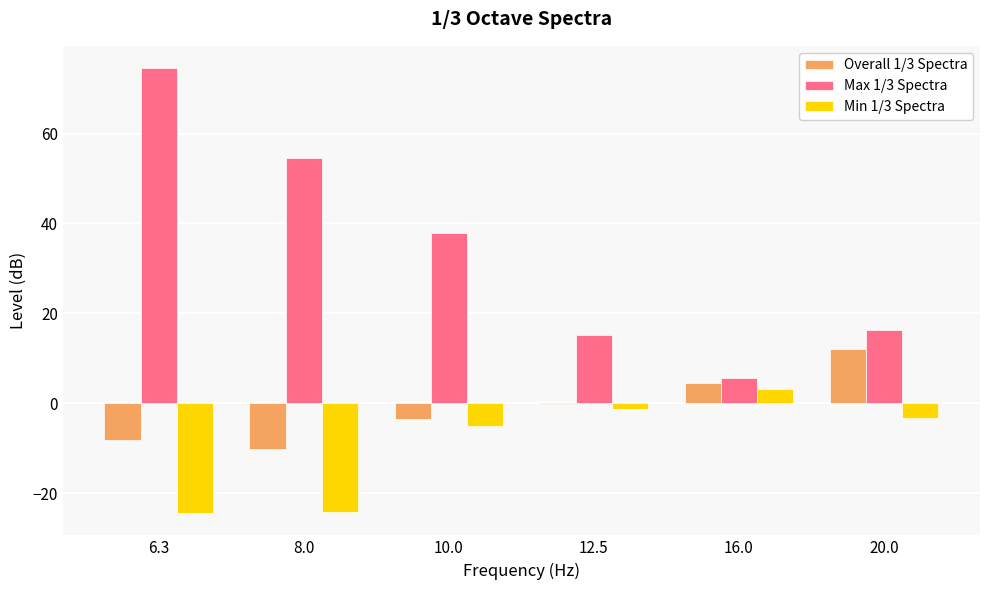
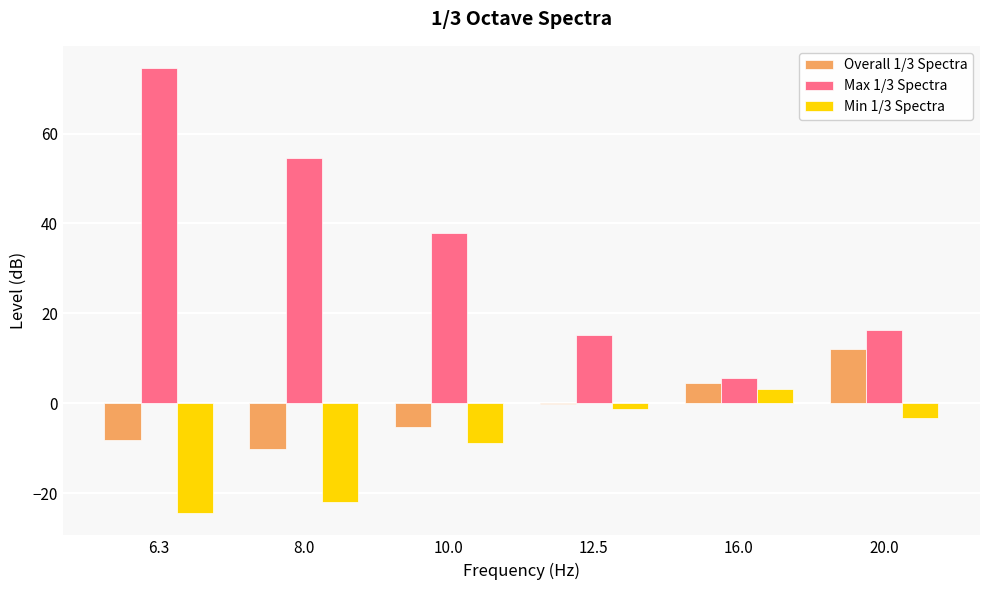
  {
    "Overall 1/3 Spectra": {
      "6.3": -8,
      "8.0": -10,
-     "10.0": -3,
+     "10.0": -5,
      "16.0": 4,
      "20.0": 12
    },
    "Max 1/3 Spectra": {
      "6.3": 75,
      "8.0": 55,
      "10.0": 38,
      "12.5": 15,
      "16.0": 6,
      "20.0": 16
    },
    "Min 1/3 Spectra": {
      "6.3": -24,
-     "8.0": -24,
-     "10.0": -5,
+     "8.0": -22,
+     "10.0": -9,
      "12.5": -1,
      "16.0": 3,
      "20.0": -3
    }
  }
